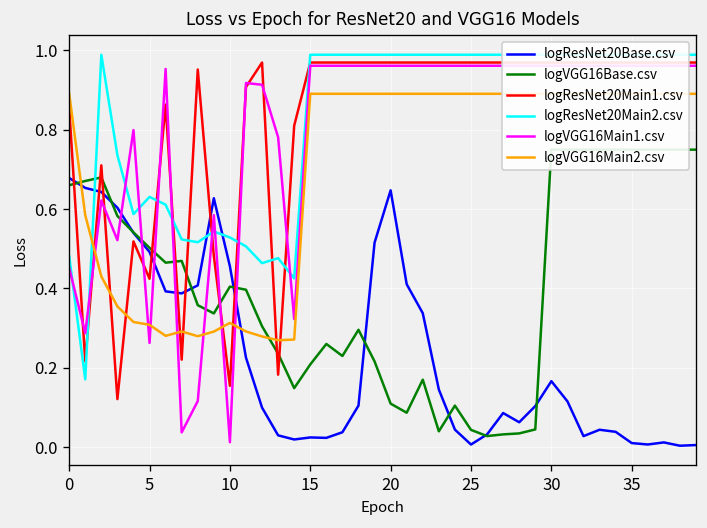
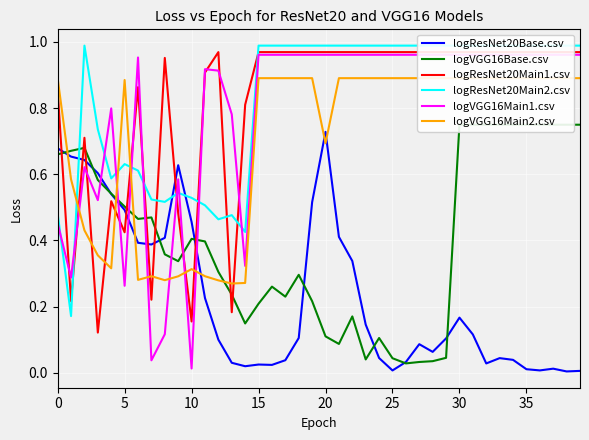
  {
    "logResNet20Base.csv": {
      "0": 0.68,
      "5": 0.49,
      "10": 0.46,
      "15": 0.02,
-     "20": 0.65,
+     "20": 0.73,
      "25": 0.01,
      "30": 0.17,
      "35": 0.01
    },
    "logVGG16Base.csv": {
      "0": 0.66,
      "5": 0.50,
      "10": 0.40,
      "15": 0.21,
      "20": 0.11,
      "25": 0.04
    },
    "logResNet20Main1.csv": {
      "0": 0.86,
      "5": 0.42,
      "10": 0.15,
      "15": 0.97,
      "20": 0.97,
      "25": 0.97
    },
    "logResNet20Main2.csv": {
      "0": 0.48,
      "5": 0.63,
      "10": 0.53,
      "15": 0.99,
      "20": 0.99,
      "25": 0.99
    },
    "logVGG16Main1.csv": {
      "0": 0.45,
      "5": 0.26,
      "10": 0.01,
      "15": 0.96,
      "20": 0.96,
      "25": 0.96
    },
    "logVGG16Main2.csv": {
      "0": 0.89,
-     "5": 0.31,
+     "5": 0.88,
      "10": 0.31,
      "15": 0.89,
-     "20": 0.89,
+     "20": 0.69,
      "25": 0.89
    }
  }
